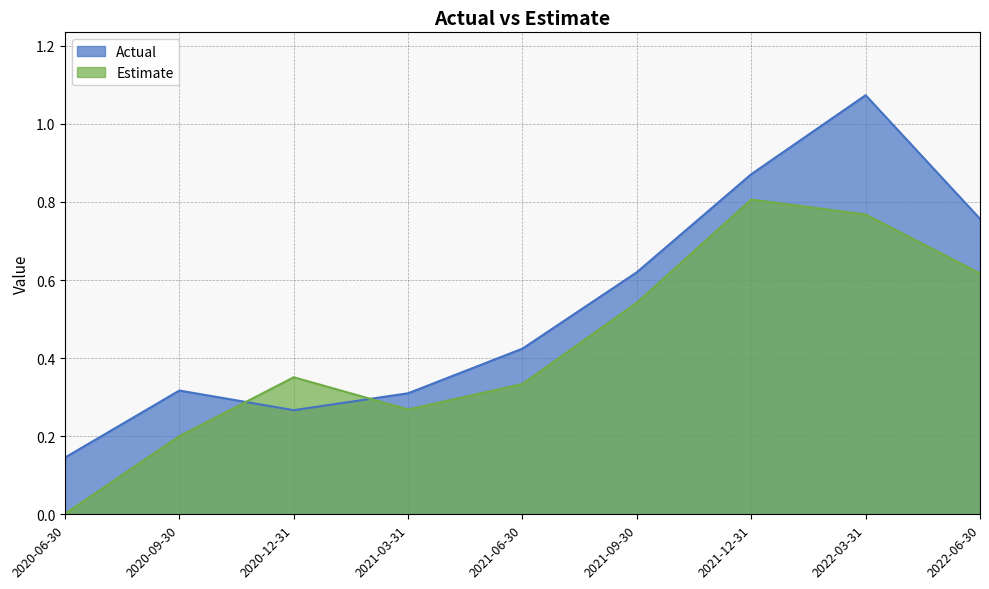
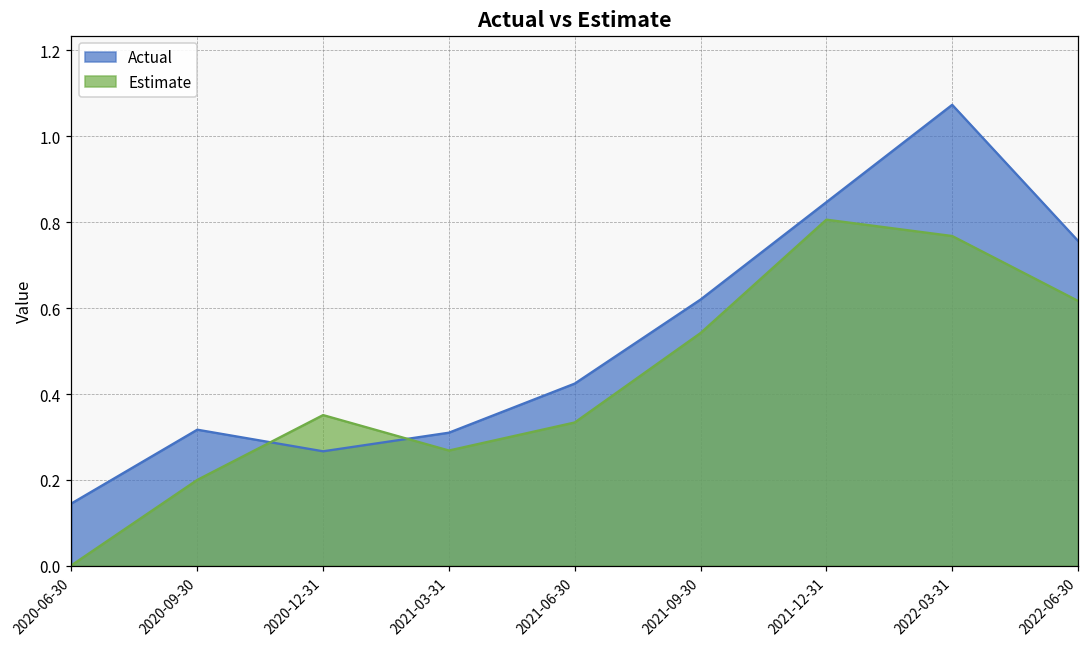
  {
    "Actual": {
      "2020-06-30": 0.15,
      "2020-09-30": 0.32,
      "2020-12-31": 0.27,
      "2021-03-31": 0.31,
      "2021-06-30": 0.42,
      "2021-09-30": 0.62,
-     "2021-12-31": 0.87,
+     "2021-12-31": 0.85,
      "2022-03-31": 1.07,
      "2022-06-30": 0.76
    },
    "Estimate": {
      "2020-06-30": 0.00,
      "2020-09-30": 0.20,
      "2020-12-31": 0.35,
      "2021-03-31": 0.27,
      "2021-06-30": 0.33,
      "2021-09-30": 0.54,
      "2021-12-31": 0.81,
      "2022-03-31": 0.77,
      "2022-06-30": 0.62
    }
  }
